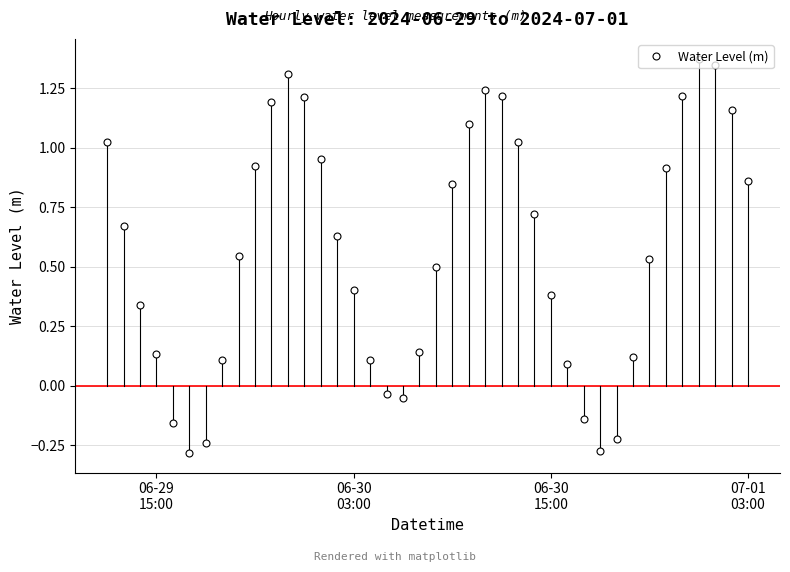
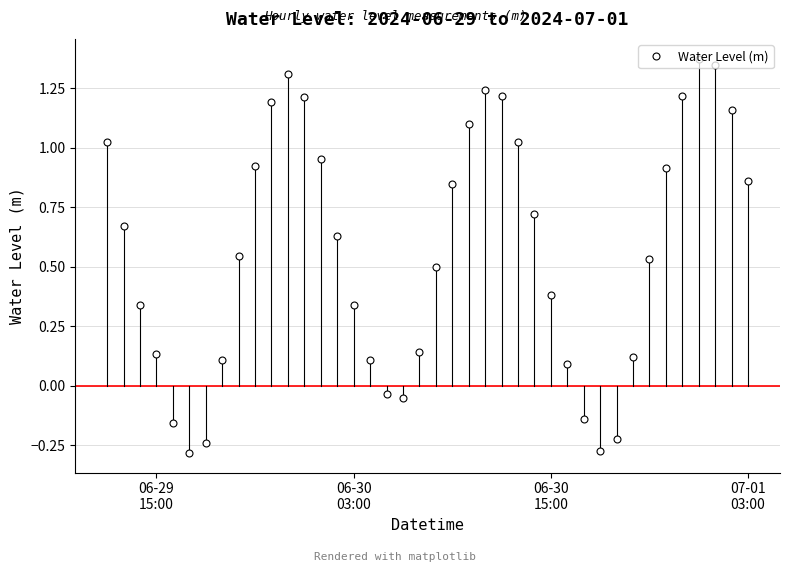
  {
    "Water Level (m)": {
-     "06-30 03:00": 0.40
+     "06-30 03:00": 0.34
    }
  }
